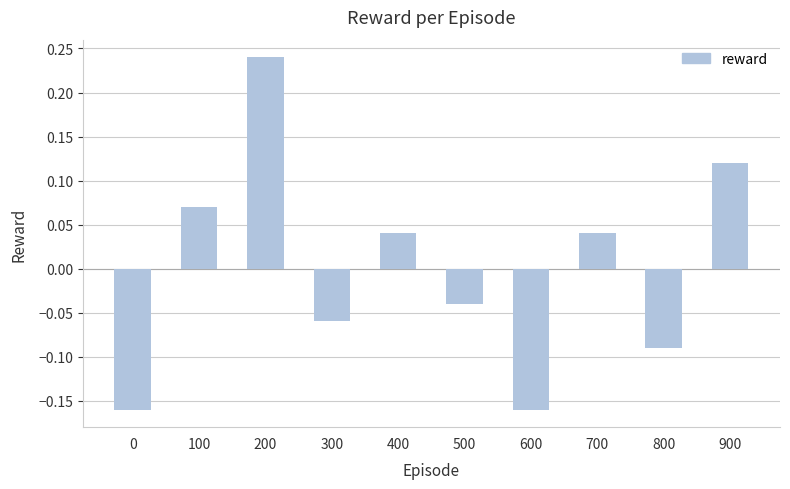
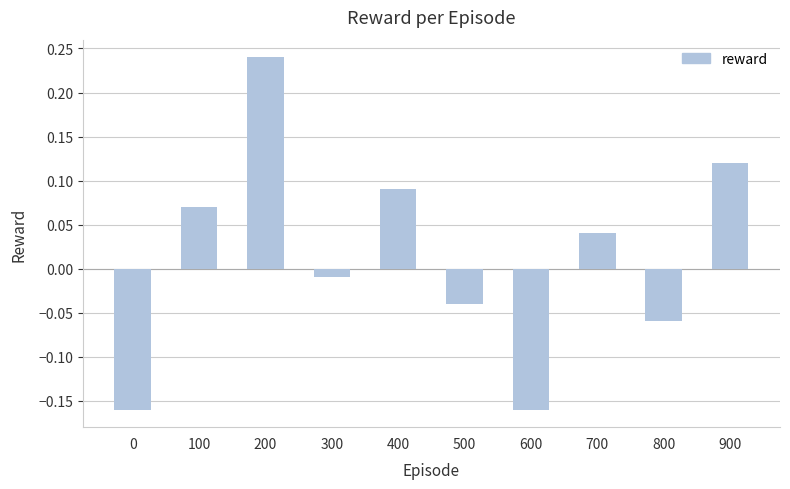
  {
    "0": -0.16,
    "100": 0.07,
    "200": 0.24,
-   "300": -0.06,
-   "400": 0.04,
+   "300": -0.01,
+   "400": 0.09,
    "500": -0.04,
    "600": -0.16,
    "700": 0.04,
-   "800": -0.09,
+   "800": -0.06,
    "900": 0.12
  }
